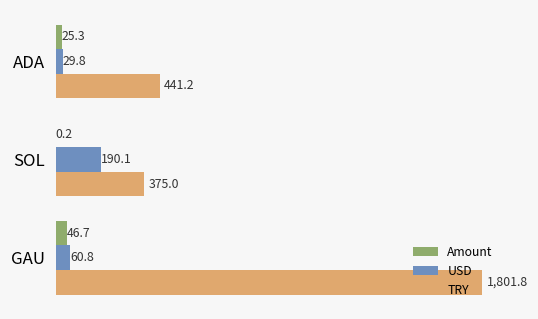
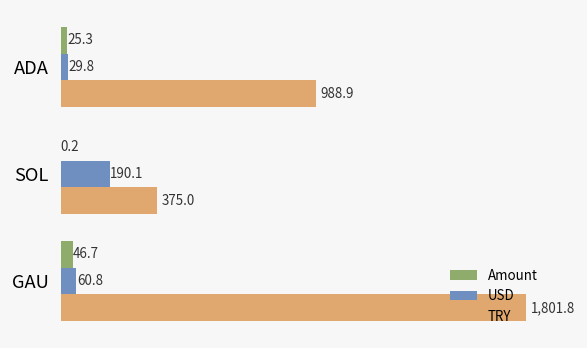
  {
    "Amount": {
      "ADA": "25.3",
      "SOL": "0.2",
      "GAU": "46.7"
    },
    "USD": {
      "ADA": "29.8",
      "SOL": "190.1",
      "GAU": "60.8"
    },
    "TRY": {
-     "ADA": "441.2",
+     "ADA": "988.9",
      "SOL": "375.0",
      "GAU": "1,801.8"
    }
  }
